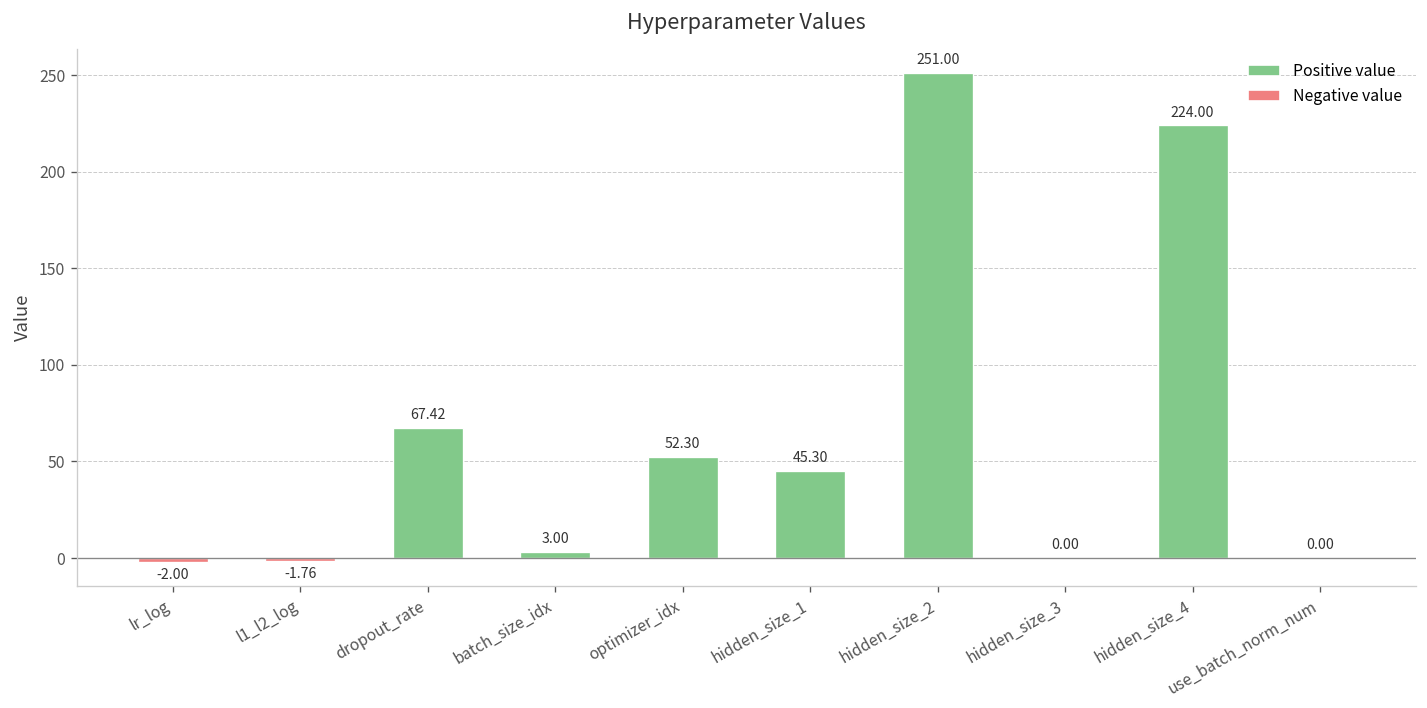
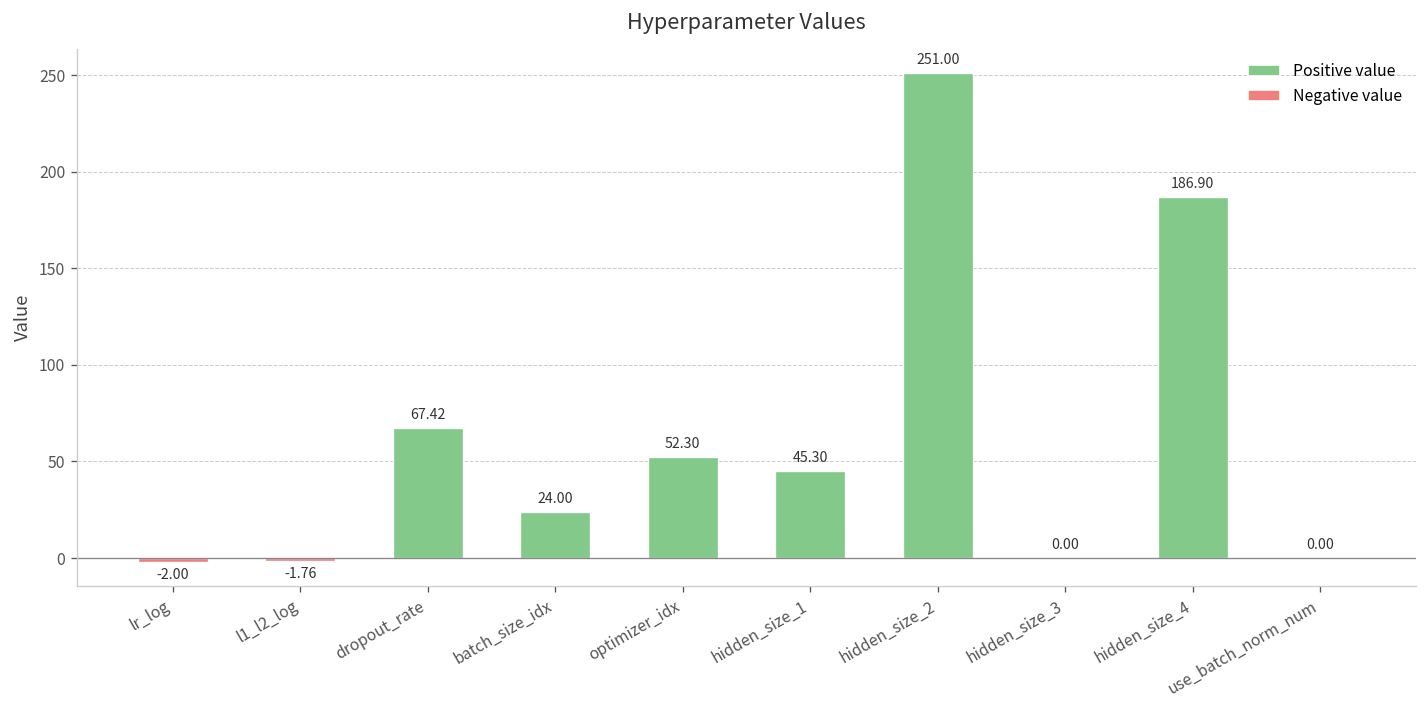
  {
    "lr_log": -2.00,
    "l1_l2_log": -1.76,
    "dropout_rate": 67.42,
-   "batch_size_idx": 3.00,
+   "batch_size_idx": 24.00,
    "optimizer_idx": 52.30,
    "hidden_size_1": 45.30,
    "hidden_size_2": 251.00,
    "hidden_size_3": 0.00,
-   "hidden_size_4": 224.00,
+   "hidden_size_4": 186.90,
    "use_batch_norm_num": 0.00
  }
